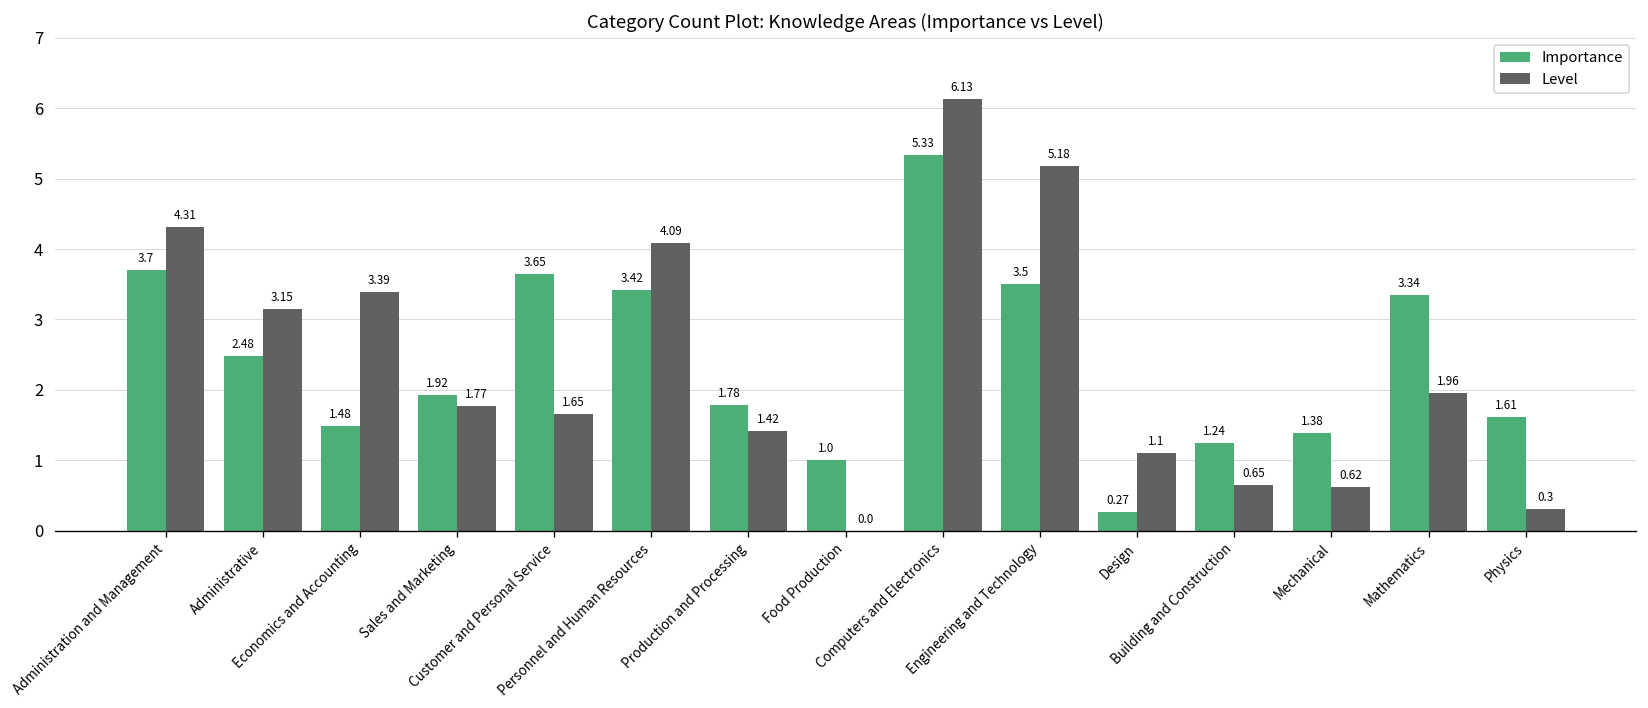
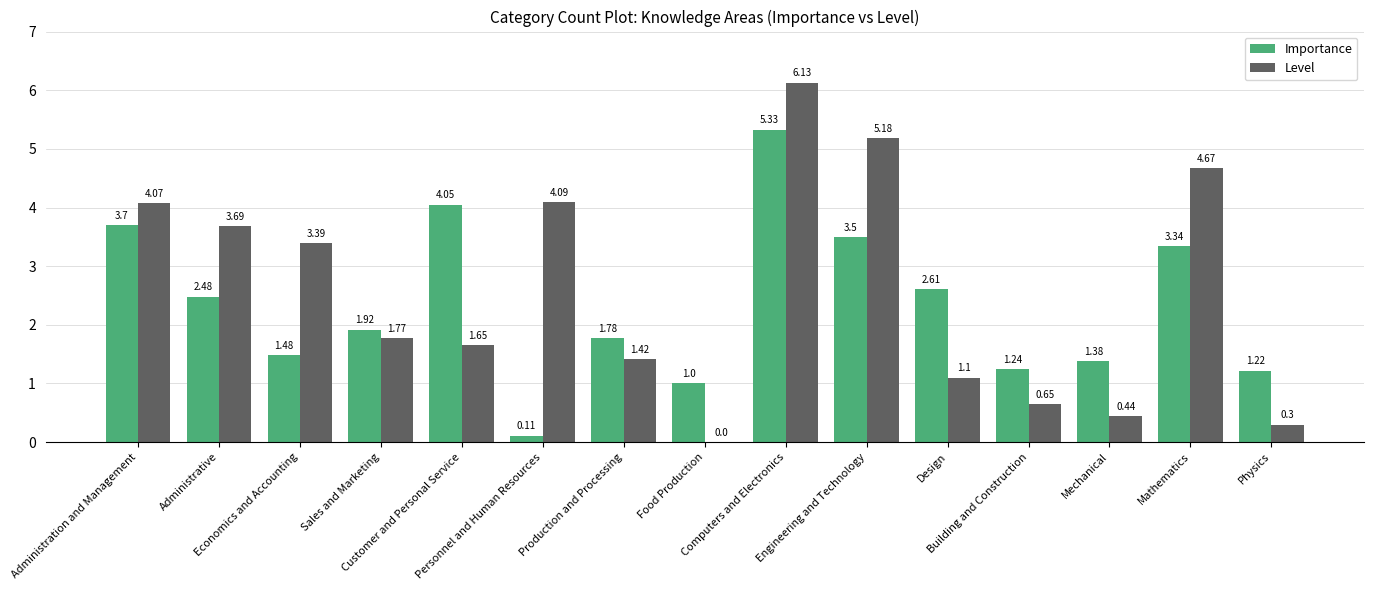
  {
    "Importance": {
      "Administration and Management": 3.7,
      "Administrative": 2.48,
      "Economics and Accounting": 1.48,
      "Sales and Marketing": 1.92,
-     "Customer and Personal Service": 3.65,
-     "Personnel and Human Resources": 3.42,
+     "Customer and Personal Service": 4.05,
+     "Personnel and Human Resources": 0.11,
      "Production and Processing": 1.78,
      "Food Production": 1.0,
      "Computers and Electronics": 5.33,
      "Engineering and Technology": 3.5,
-     "Design": 0.27,
+     "Design": 2.61,
      "Building and Construction": 1.24,
      "Mechanical": 1.38,
      "Mathematics": 3.34,
-     "Physics": 1.61
+     "Physics": 1.22
    },
    "Level": {
-     "Administration and Management": 4.31,
-     "Administrative": 3.15,
+     "Administration and Management": 4.07,
+     "Administrative": 3.69,
      "Economics and Accounting": 3.39,
      "Sales and Marketing": 1.77,
      "Customer and Personal Service": 1.65,
      "Personnel and Human Resources": 4.09,
      "Production and Processing": 1.42,
      "Food Production": 0.0,
      "Computers and Electronics": 6.13,
      "Engineering and Technology": 5.18,
      "Design": 1.1,
      "Building and Construction": 0.65,
-     "Mechanical": 0.62,
-     "Mathematics": 1.96,
+     "Mechanical": 0.44,
+     "Mathematics": 4.67,
      "Physics": 0.3
    }
  }
